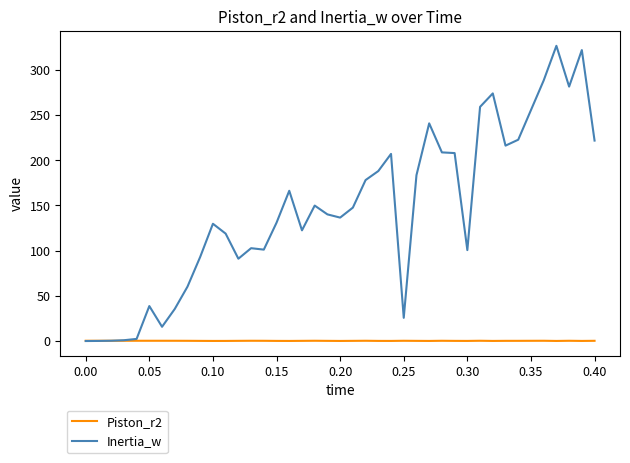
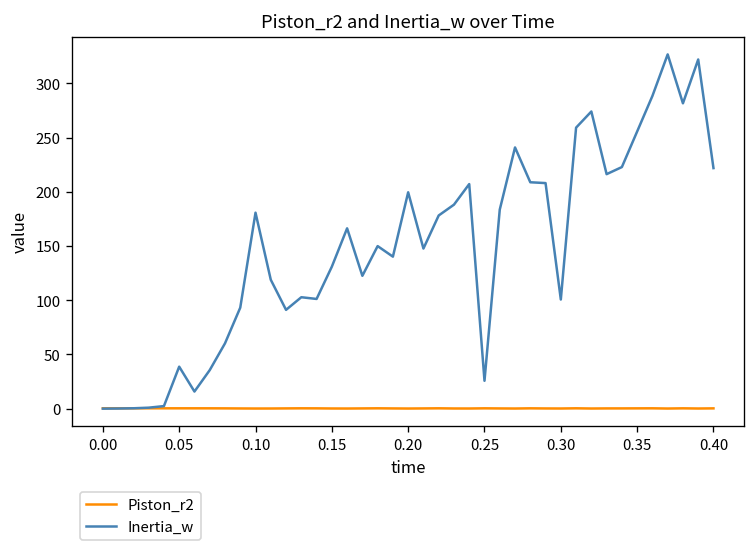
  {
    "Piston_r2": {
      "0.05": 0,
      "0.10": 0,
      "0.15": 0,
      "0.20": 0,
      "0.25": 0,
      "0.30": 0,
      "0.40": 0
    },
    "Inertia_w": {
      "0.05": 40,
-     "0.10": 130,
+     "0.10": 180,
      "0.15": 130,
-     "0.20": 140,
+     "0.20": 200,
      "0.25": 30,
      "0.30": 100,
      "0.40": 220
    }
  }
